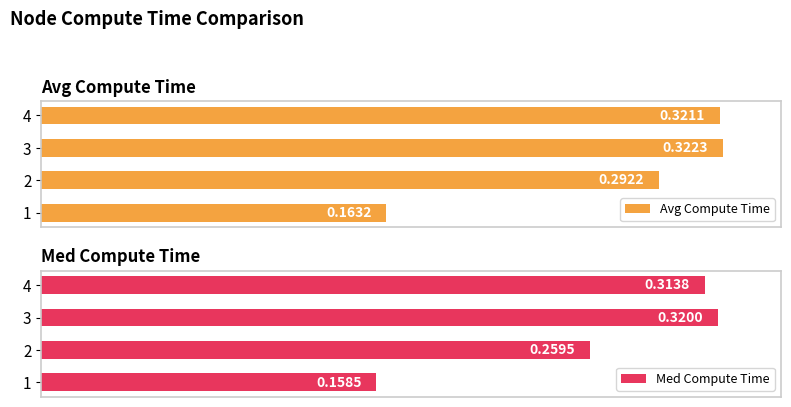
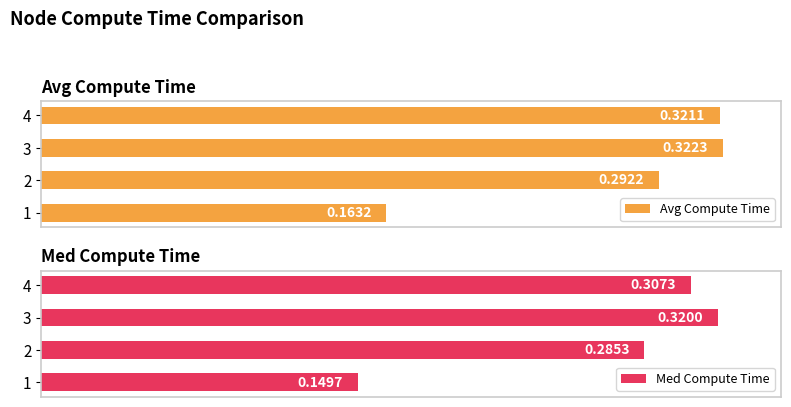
  {
    "Avg Compute Time": {
      "4": 0.3211,
      "3": 0.3223,
      "2": 0.2922,
      "1": 0.1632
    },
    "Med Compute Time": {
-     "4": 0.3138,
+     "4": 0.3073,
      "3": 0.3200,
-     "2": 0.2595,
-     "1": 0.1585
+     "2": 0.2853,
+     "1": 0.1497
    }
  }
